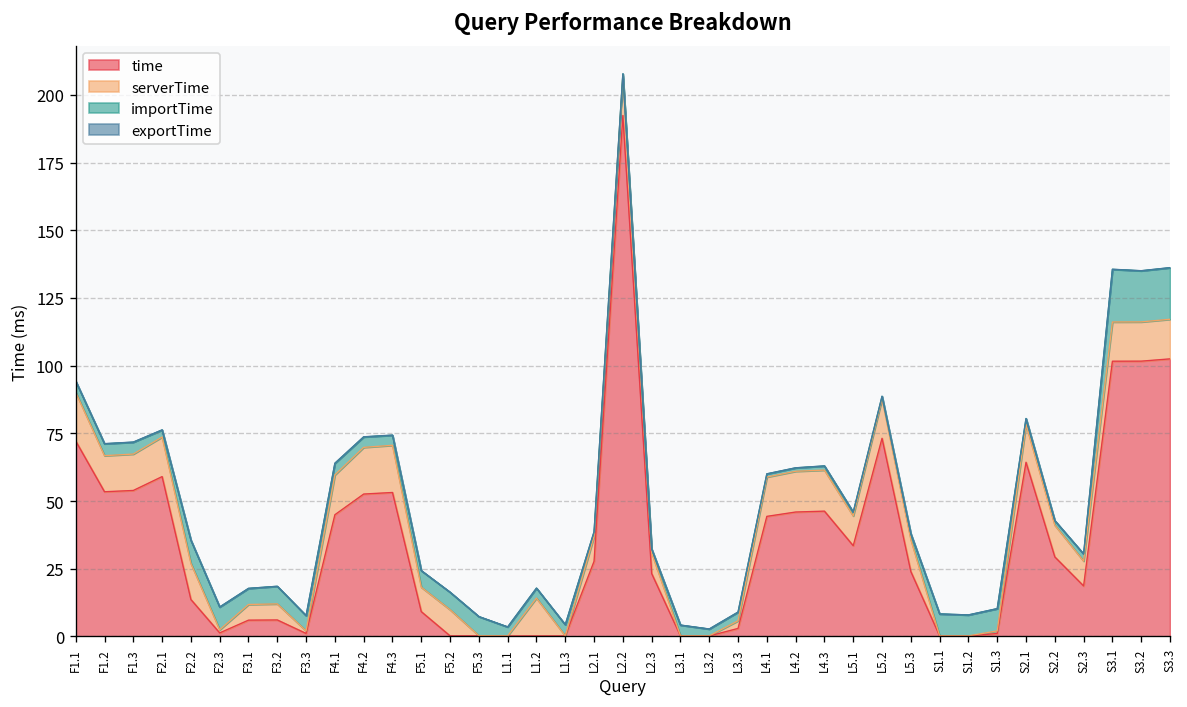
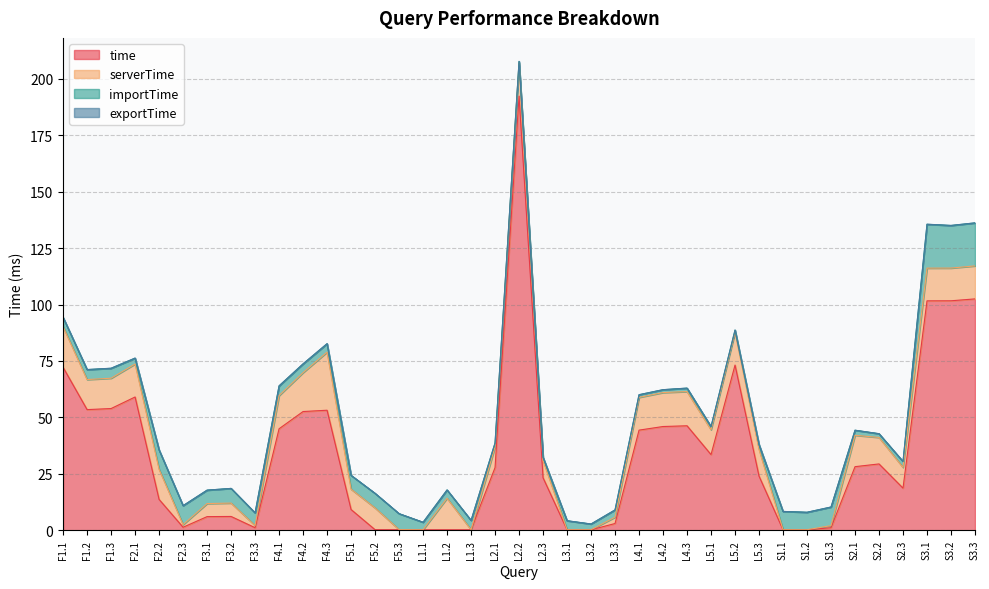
  {
    "time": {
      "F1.1": 72,
      "F1.2": 53,
      "F1.3": 54,
      "F2.1": 59,
      "F2.2": 14,
      "F2.3": 1,
      "F3.1": 6,
      "F3.2": 6,
      "F4.1": 45,
      "F4.2": 53,
      "F4.3": 53,
      "F5.1": 9,
      "F5.2": 0,
      "L1.2": 0,
      "L2.1": 28,
      "L2.2": 192,
      "L2.3": 23,
      "L3.3": 3,
      "L4.1": 44,
      "L4.2": 46,
      "L4.3": 46,
      "L5.1": 34,
      "L5.2": 73,
      "L5.3": 24,
-     "S2.1": 64,
+     "S2.1": 28,
      "S2.2": 29,
      "S2.3": 19,
      "S3.1": 102,
      "S3.2": 102,
      "S3.3": 103
    },
    "serverTime": {
      "F1.1": 18,
      "F1.2": 13,
      "F1.3": 13,
      "F2.1": 15,
      "F2.2": 13,
      "F2.3": 1,
      "F3.1": 6,
      "F3.2": 6,
      "F4.1": 15,
      "F4.2": 17,
-     "F4.3": 17,
+     "F4.3": 26,
      "F5.1": 9,
      "F5.2": 10,
      "L1.2": 14,
      "L2.1": 9,
      "L2.3": 8,
      "L3.3": 3,
      "L4.1": 15,
      "L4.2": 15,
      "L4.3": 15,
      "L5.1": 11,
      "L5.3": 12,
      "S2.1": 14,
      "S2.2": 12,
      "S2.3": 9,
      "S3.1": 14,
      "S3.2": 14,
      "S3.3": 15
    }
  }
